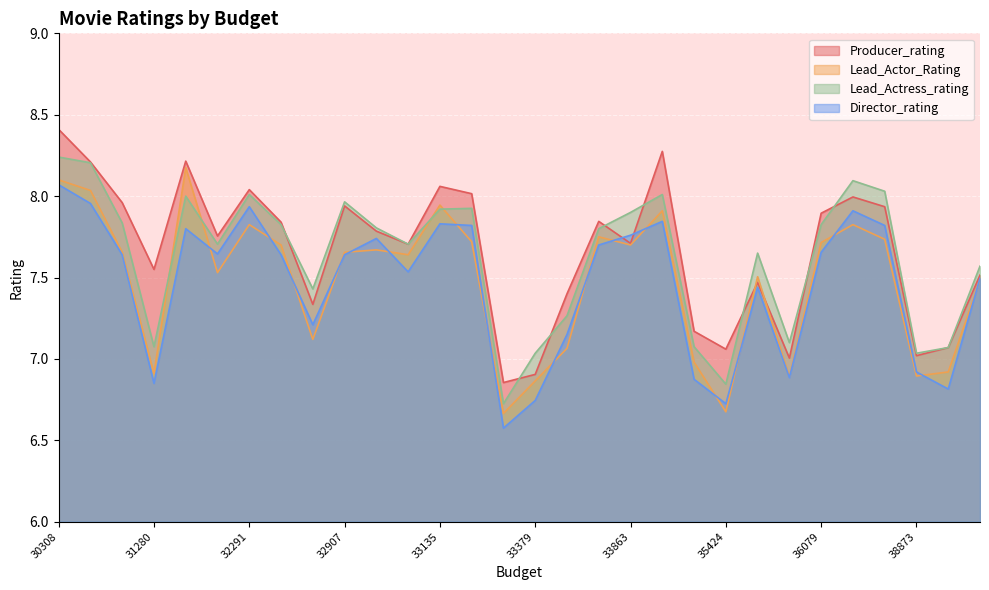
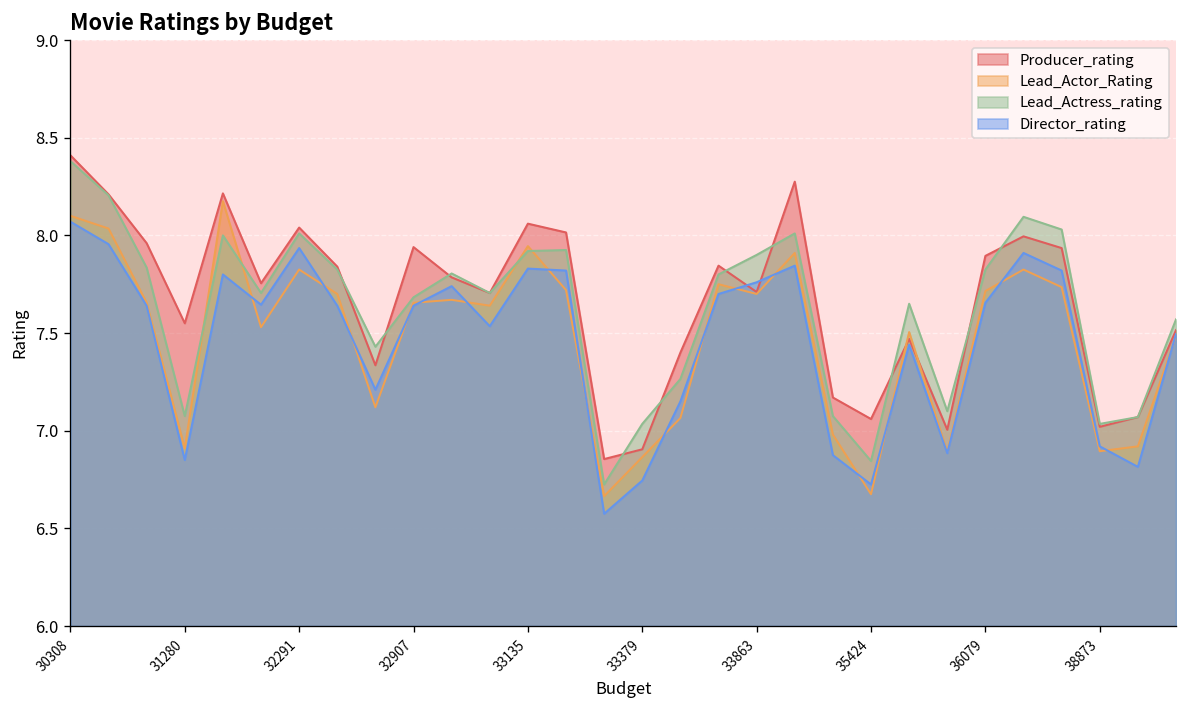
  {
    "Lead_Actress_rating": {
-     "30308": 8.24,
-     "32907": 7.97,
+     "30308": 8.38,
+     "32907": 7.68,
      "33135": 7.92
    },
    "Director_rating": {
      "30308": 8.07,
      "33135": 7.83,
      "38873": 6.92
    }
  }
